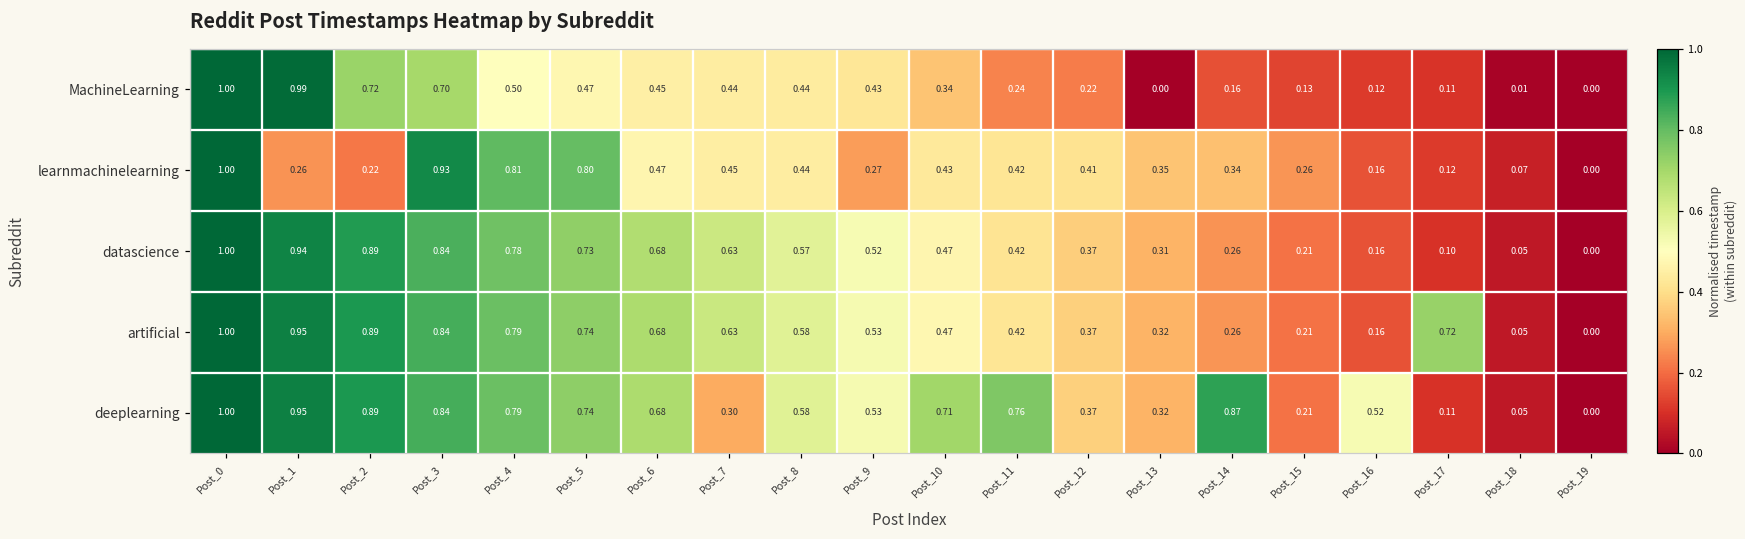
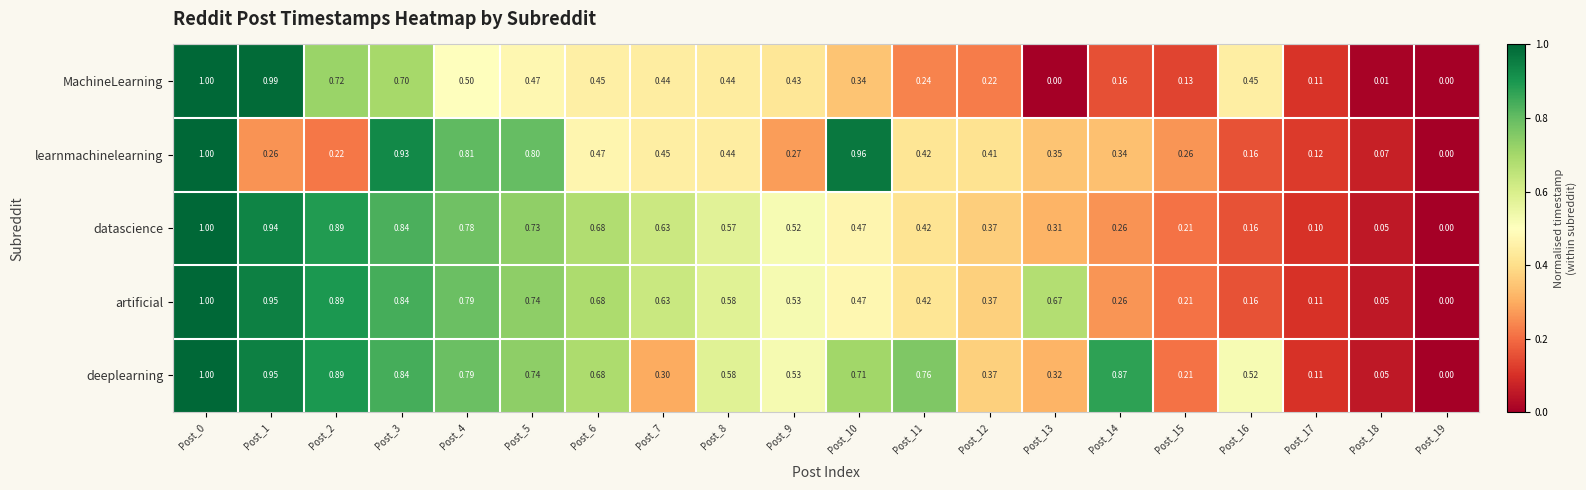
  {
    "MachineLearning": {
      "Post_0": 1.00,
      "Post_1": 0.99,
      "Post_2": 0.72,
      "Post_3": 0.70,
      "Post_4": 0.50,
      "Post_5": 0.47,
      "Post_6": 0.45,
      "Post_7": 0.44,
      "Post_8": 0.44,
      "Post_9": 0.43,
      "Post_10": 0.34,
      "Post_11": 0.24,
      "Post_12": 0.22,
      "Post_13": 0.00,
      "Post_14": 0.16,
      "Post_15": 0.13,
-     "Post_16": 0.12,
+     "Post_16": 0.45,
      "Post_17": 0.11,
      "Post_18": 0.01,
      "Post_19": 0.00
    },
    "learnmachinelearning": {
      "Post_0": 1.00,
      "Post_1": 0.26,
      "Post_2": 0.22,
      "Post_3": 0.93,
      "Post_4": 0.81,
      "Post_5": 0.80,
      "Post_6": 0.47,
      "Post_7": 0.45,
      "Post_8": 0.44,
      "Post_9": 0.27,
-     "Post_10": 0.43,
+     "Post_10": 0.96,
      "Post_11": 0.42,
      "Post_12": 0.41,
      "Post_13": 0.35,
      "Post_14": 0.34,
      "Post_15": 0.26,
      "Post_16": 0.16,
      "Post_17": 0.12,
      "Post_18": 0.07,
      "Post_19": 0.00
    },
    "datascience": {
      "Post_0": 1.00,
      "Post_1": 0.94,
      "Post_2": 0.89,
      "Post_3": 0.84,
      "Post_4": 0.78,
      "Post_5": 0.73,
      "Post_6": 0.68,
      "Post_7": 0.63,
      "Post_8": 0.57,
      "Post_9": 0.52,
      "Post_10": 0.47,
      "Post_11": 0.42,
      "Post_12": 0.37,
      "Post_13": 0.31,
      "Post_14": 0.26,
      "Post_15": 0.21,
      "Post_16": 0.16,
      "Post_17": 0.10,
      "Post_18": 0.05,
      "Post_19": 0.00
    },
    "artificial": {
      "Post_0": 1.00,
      "Post_1": 0.95,
      "Post_2": 0.89,
      "Post_3": 0.84,
      "Post_4": 0.79,
      "Post_5": 0.74,
      "Post_6": 0.68,
      "Post_7": 0.63,
      "Post_8": 0.58,
      "Post_9": 0.53,
      "Post_10": 0.47,
      "Post_11": 0.42,
      "Post_12": 0.37,
-     "Post_13": 0.32,
+     "Post_13": 0.67,
      "Post_14": 0.26,
      "Post_15": 0.21,
      "Post_16": 0.16,
-     "Post_17": 0.72,
+     "Post_17": 0.11,
      "Post_18": 0.05,
      "Post_19": 0.00
    },
    "deeplearning": {
      "Post_0": 1.00,
      "Post_1": 0.95,
      "Post_2": 0.89,
      "Post_3": 0.84,
      "Post_4": 0.79,
      "Post_5": 0.74,
      "Post_6": 0.68,
      "Post_7": 0.30,
      "Post_8": 0.58,
      "Post_9": 0.53,
      "Post_10": 0.71,
      "Post_11": 0.76,
      "Post_12": 0.37,
      "Post_13": 0.32,
      "Post_14": 0.87,
      "Post_15": 0.21,
      "Post_16": 0.52,
      "Post_17": 0.11,
      "Post_18": 0.05,
      "Post_19": 0.00
    }
  }
